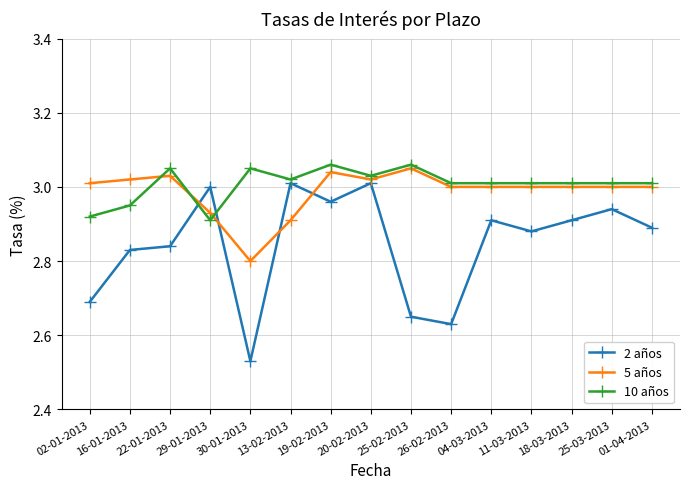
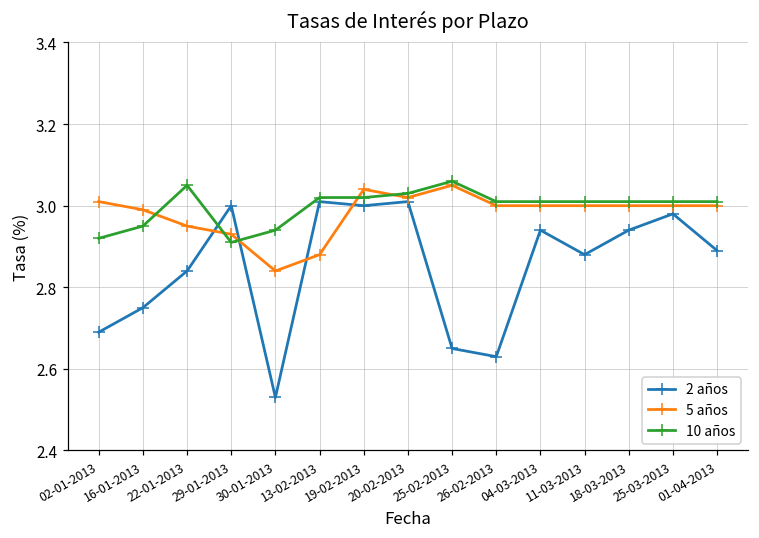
  {
    "2 años": {
      "02-01-2013": 2.69,
-     "16-01-2013": 2.83,
+     "16-01-2013": 2.75,
      "22-01-2013": 2.84,
      "29-01-2013": 3.00,
      "30-01-2013": 2.53,
      "13-02-2013": 3.01,
-     "19-02-2013": 2.96,
+     "19-02-2013": 3.00,
      "20-02-2013": 3.01,
      "25-02-2013": 2.65,
      "26-02-2013": 2.63,
-     "04-03-2013": 2.91,
+     "04-03-2013": 2.94,
      "11-03-2013": 2.88,
-     "18-03-2013": 2.91,
-     "25-03-2013": 2.94,
+     "18-03-2013": 2.94,
+     "25-03-2013": 2.98,
      "01-04-2013": 2.89
    },
    "5 años": {
      "02-01-2013": 3.01,
-     "16-01-2013": 3.02,
-     "22-01-2013": 3.03,
+     "16-01-2013": 2.99,
+     "22-01-2013": 2.95,
      "29-01-2013": 2.93,
-     "30-01-2013": 2.80,
-     "13-02-2013": 2.91,
+     "30-01-2013": 2.84,
+     "13-02-2013": 2.88,
      "19-02-2013": 3.04,
      "20-02-2013": 3.02,
      "25-02-2013": 3.05,
      "26-02-2013": 3.00,
      "04-03-2013": 3.00,
      "11-03-2013": 3.00,
      "18-03-2013": 3.00,
      "25-03-2013": 3.00,
      "01-04-2013": 3.00
    },
    "10 años": {
      "02-01-2013": 2.92,
      "16-01-2013": 2.95,
      "22-01-2013": 3.05,
      "29-01-2013": 2.91,
-     "30-01-2013": 3.05,
+     "30-01-2013": 2.94,
      "13-02-2013": 3.02,
-     "19-02-2013": 3.06,
+     "19-02-2013": 3.02,
      "20-02-2013": 3.03,
      "25-02-2013": 3.06,
      "26-02-2013": 3.01,
      "04-03-2013": 3.01,
      "11-03-2013": 3.01,
      "18-03-2013": 3.01,
      "25-03-2013": 3.01,
      "01-04-2013": 3.01
    }
  }
